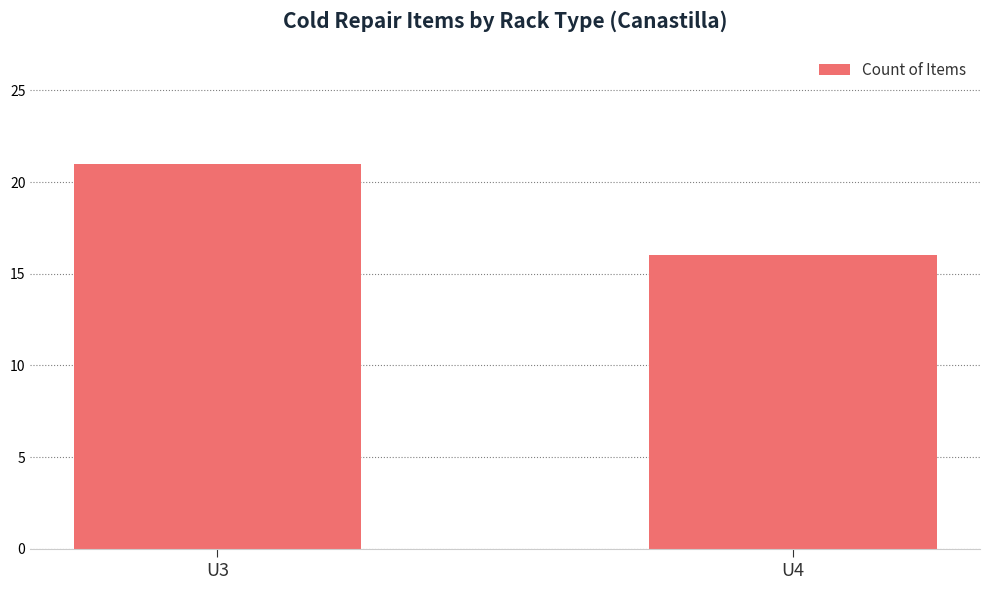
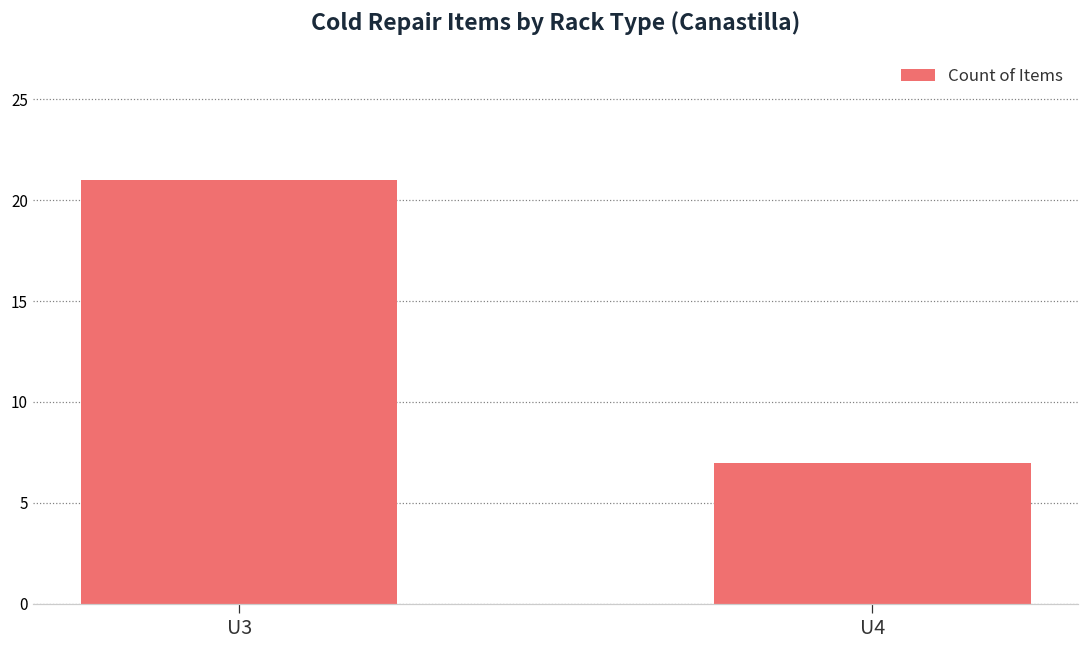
  {
    "U3": 21,
-   "U4": 16
+   "U4": 7
  }
